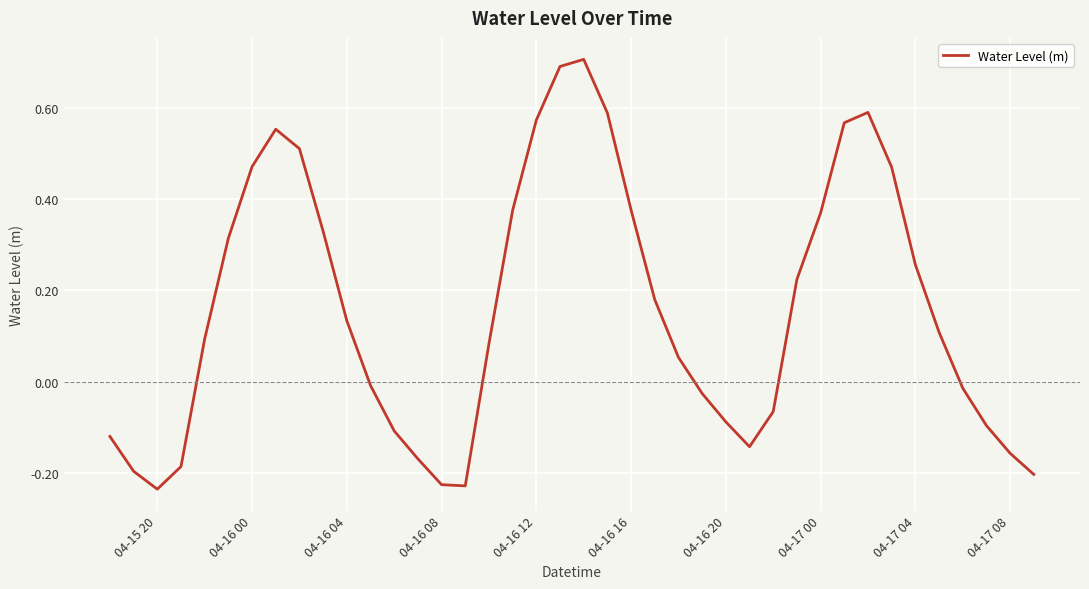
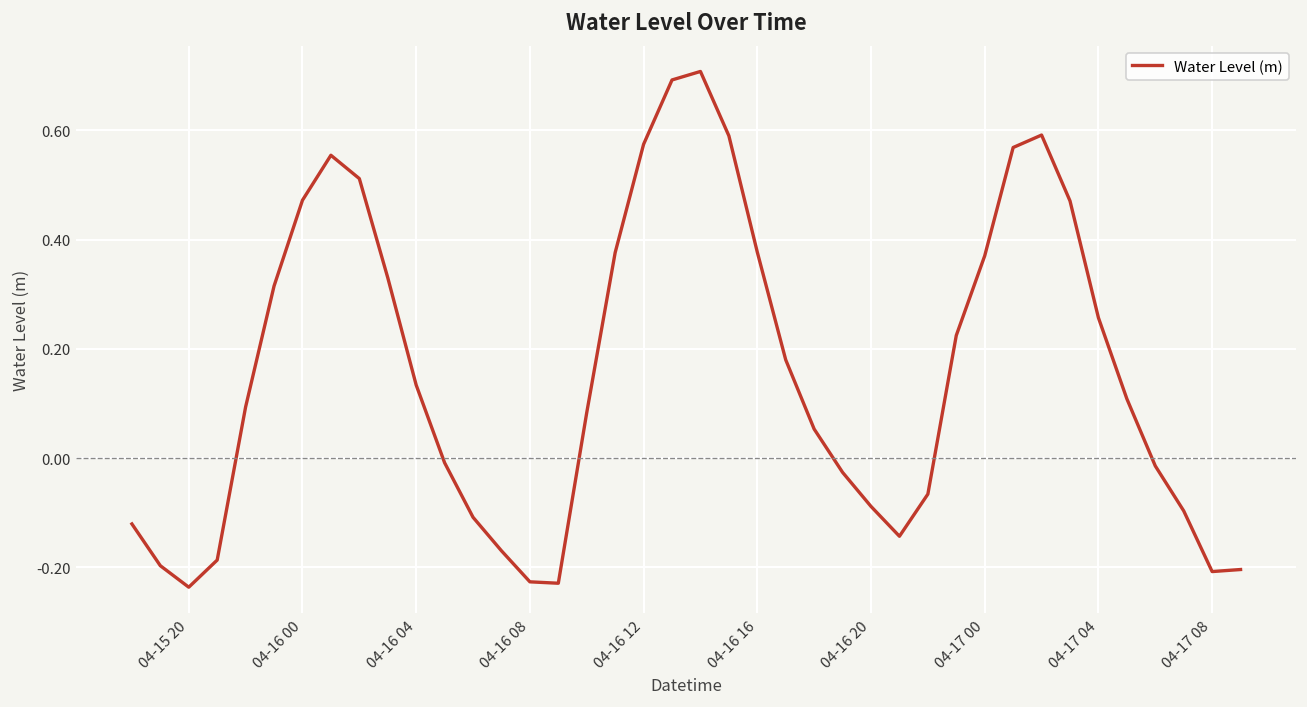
  {
    "04-15 20": -0.24,
    "04-16 00": 0.47,
    "04-16 04": 0.13,
    "04-16 08": -0.23,
    "04-16 12": 0.57,
    "04-16 16": 0.38,
    "04-16 20": -0.09,
    "04-17 00": 0.37,
    "04-17 04": 0.26,
-   "04-17 08": -0.16
+   "04-17 08": -0.21
  }
